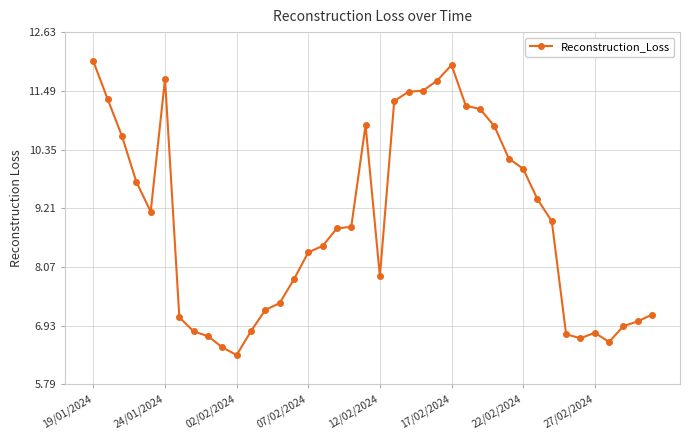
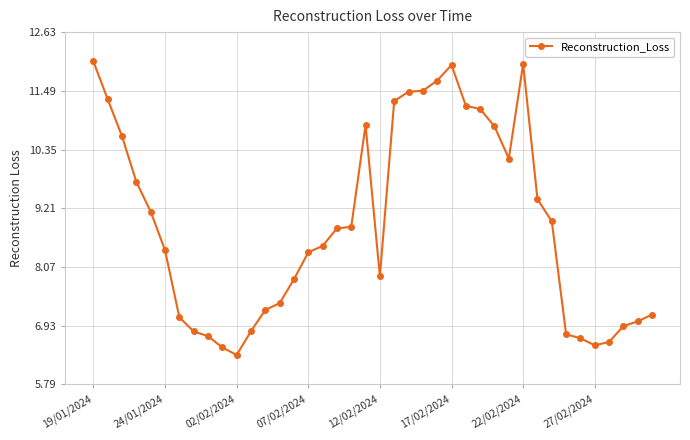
  {
    "19/01/2024": 12.1,
-   "24/01/2024": 11.7,
+   "24/01/2024": 8.4,
    "02/02/2024": 6.4,
    "07/02/2024": 8.4,
    "12/02/2024": 7.9,
    "17/02/2024": 12.0,
-   "22/02/2024": 10.0,
-   "27/02/2024": 6.8
+   "22/02/2024": 12.0,
+   "27/02/2024": 6.5
  }
